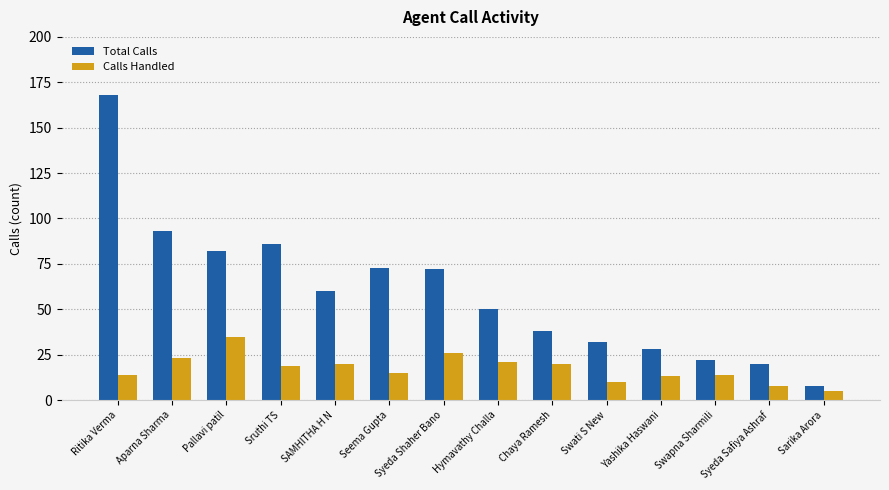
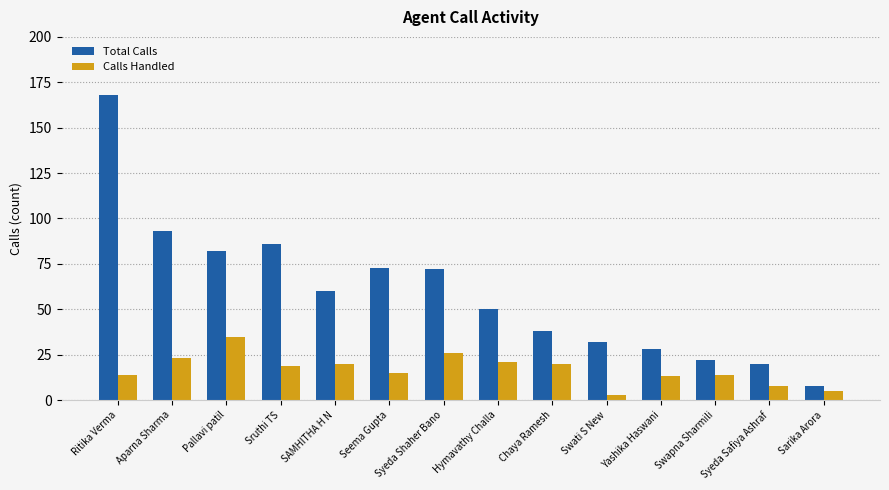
  {
    "Total Calls": {
      "Ritika Verma": 168,
      "Aparna Sharma": 93,
      "Pallavi patil": 82,
      "Sruthi TS": 86,
      "SAMHITHA H N": 60,
      "Seema Gupta": 73,
      "Syeda Shaher Bano": 72,
      "Hymavathy Challa": 50,
      "Chaya Ramesh": 38,
      "Swati S New": 32,
      "Yashika Haswani": 28,
      "Swapna Sharmili": 22,
      "Syeda Safiya Ashraf": 20,
      "Sarika Arora": 8
    },
    "Calls Handled": {
      "Ritika Verma": 14,
      "Aparna Sharma": 23,
      "Pallavi patil": 35,
      "Sruthi TS": 19,
      "SAMHITHA H N": 20,
      "Seema Gupta": 15,
      "Syeda Shaher Bano": 26,
      "Hymavathy Challa": 21,
      "Chaya Ramesh": 20,
-     "Swati S New": 10,
+     "Swati S New": 3,
      "Yashika Haswani": 13,
      "Swapna Sharmili": 14,
      "Syeda Safiya Ashraf": 8,
      "Sarika Arora": 5
    }
  }
